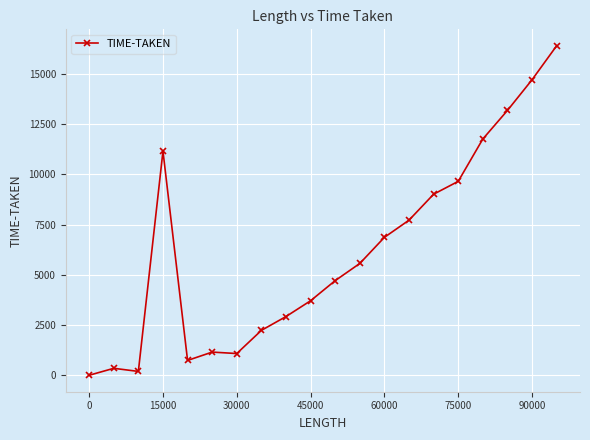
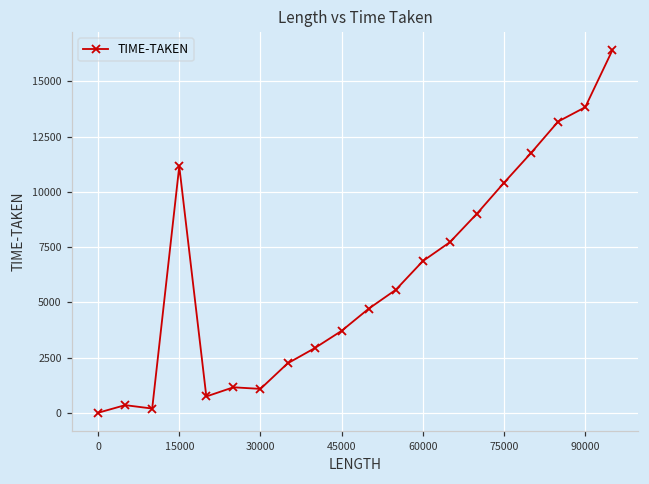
  {
    "0": 0,
    "15000": 11200,
    "30000": 1100,
    "45000": 3700,
    "60000": 6900,
-   "75000": 9700,
-   "90000": 14700
+   "75000": 10400,
+   "90000": 13800
  }
